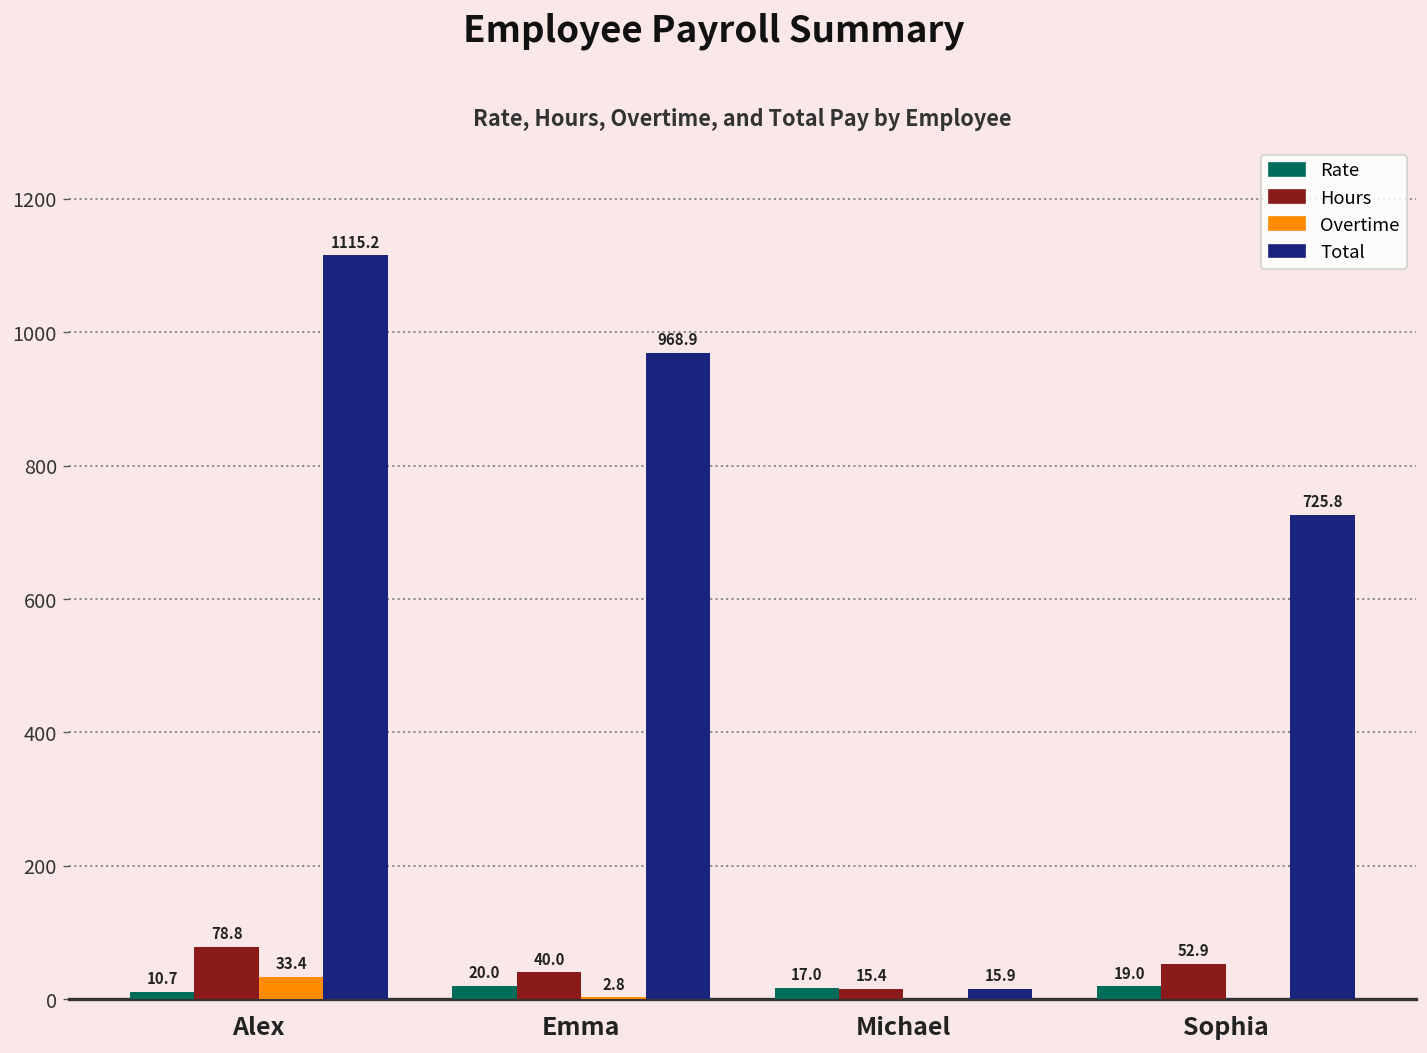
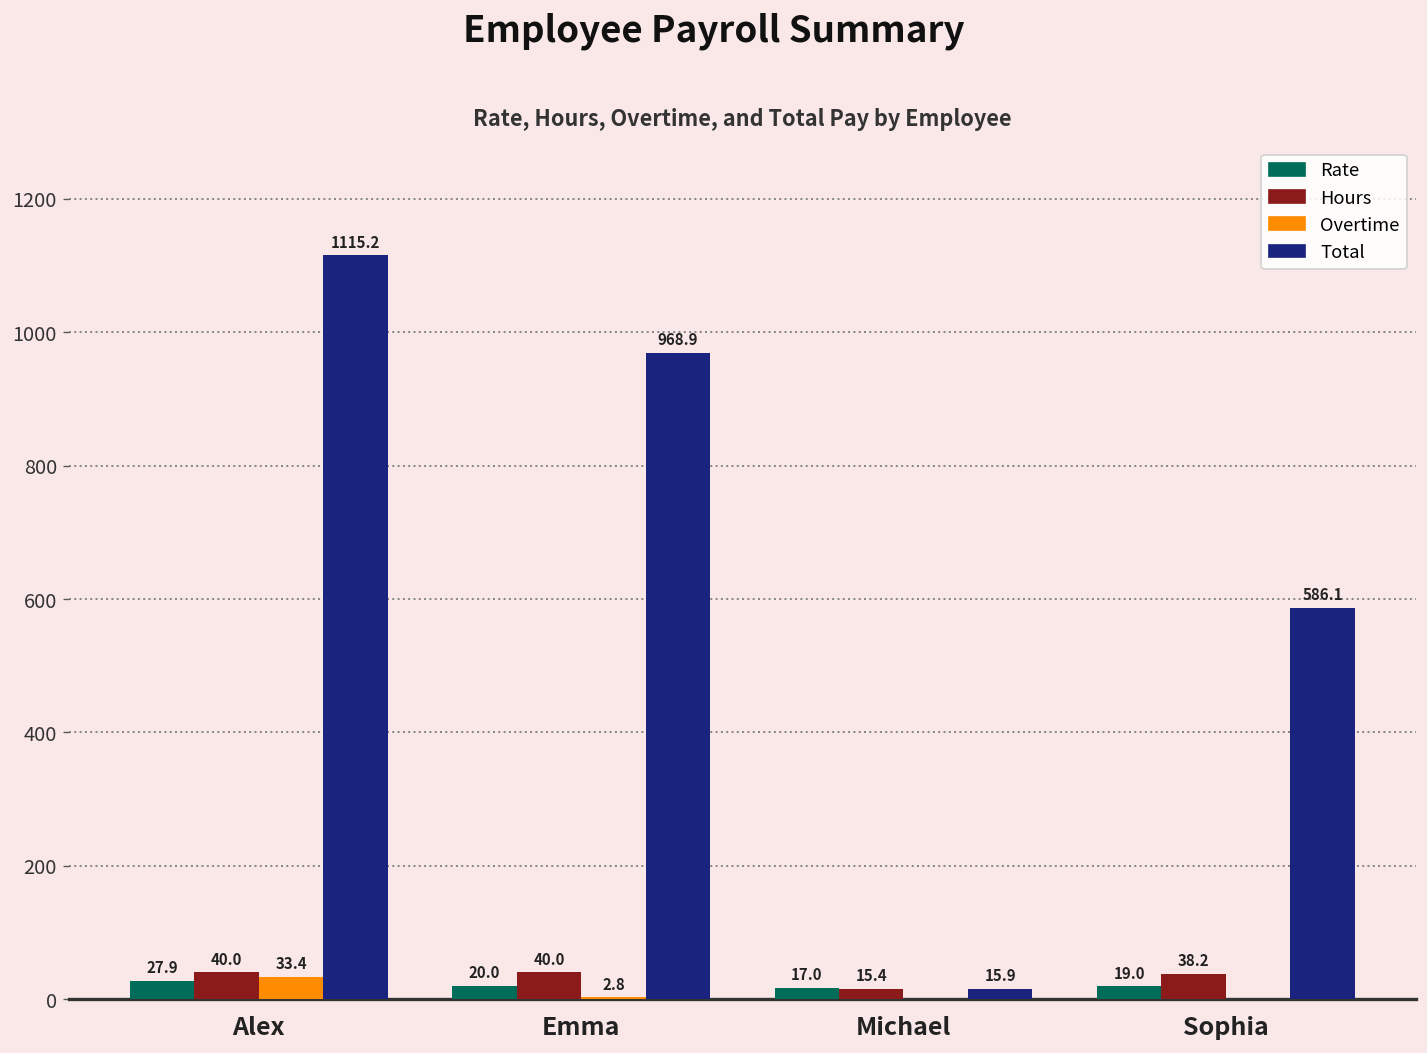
  {
    "Rate": {
-     "Alex": 10.7,
+     "Alex": 27.9,
      "Emma": 20.0,
      "Michael": 17.0,
      "Sophia": 19.0
    },
    "Hours": {
-     "Alex": 78.8,
+     "Alex": 40.0,
      "Emma": 40.0,
      "Michael": 15.4,
-     "Sophia": 52.9
+     "Sophia": 38.2
    },
    "Overtime": {
      "Alex": 33.4,
      "Emma": 2.8
    },
    "Total": {
      "Alex": 1115.2,
      "Emma": 968.9,
      "Michael": 15.9,
-     "Sophia": 725.8
+     "Sophia": 586.1
    }
  }
